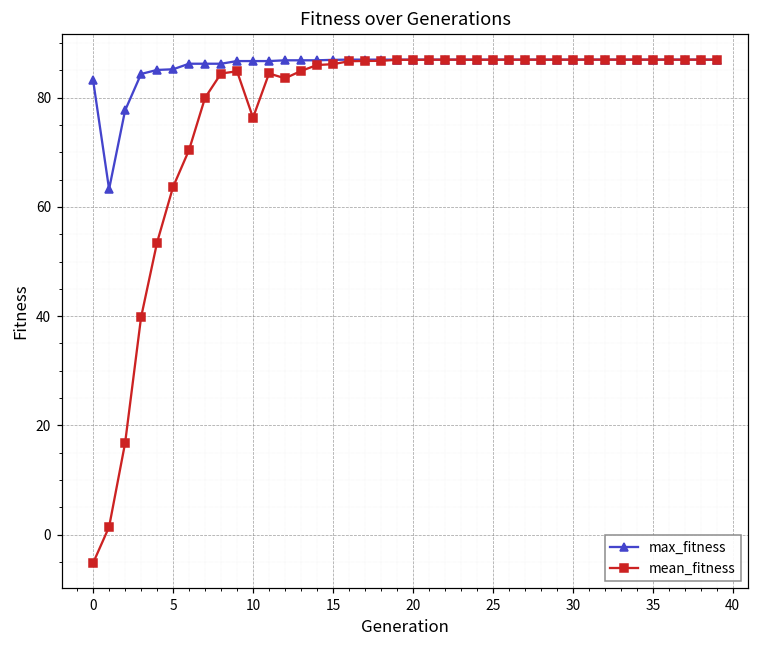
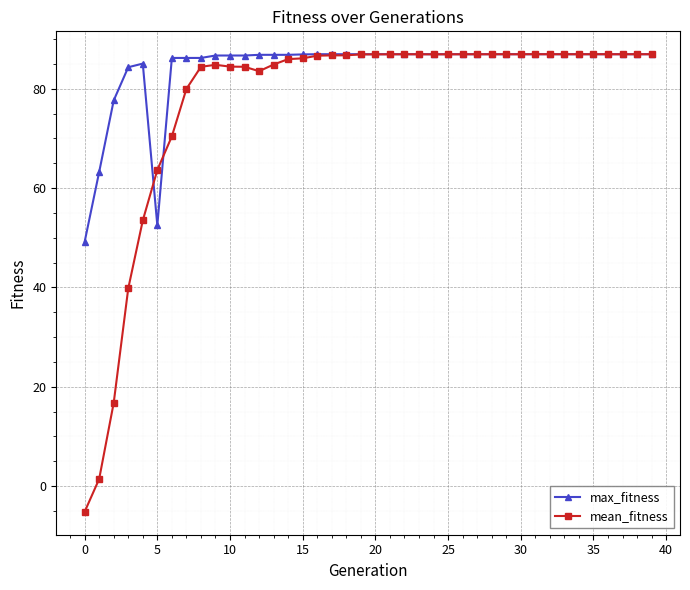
  {
    "max_fitness": {
-     "0": 83,
-     "5": 85,
+     "0": 49,
+     "5": 52,
      "10": 87,
      "15": 87
    },
    "mean_fitness": {
      "0": -5,
      "5": 64,
-     "10": 76,
+     "10": 84,
      "15": 86
    }
  }
